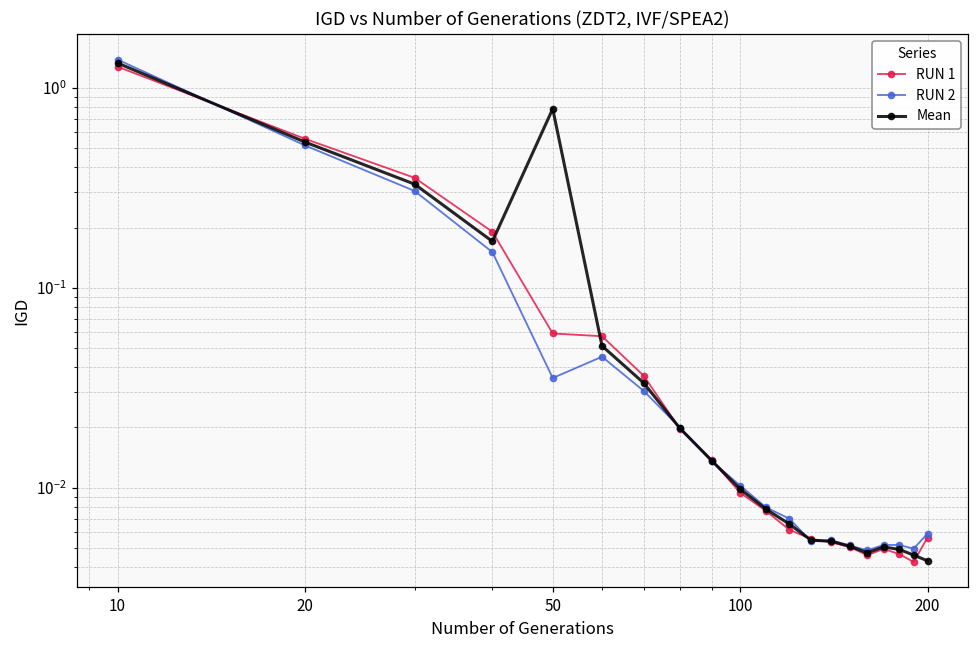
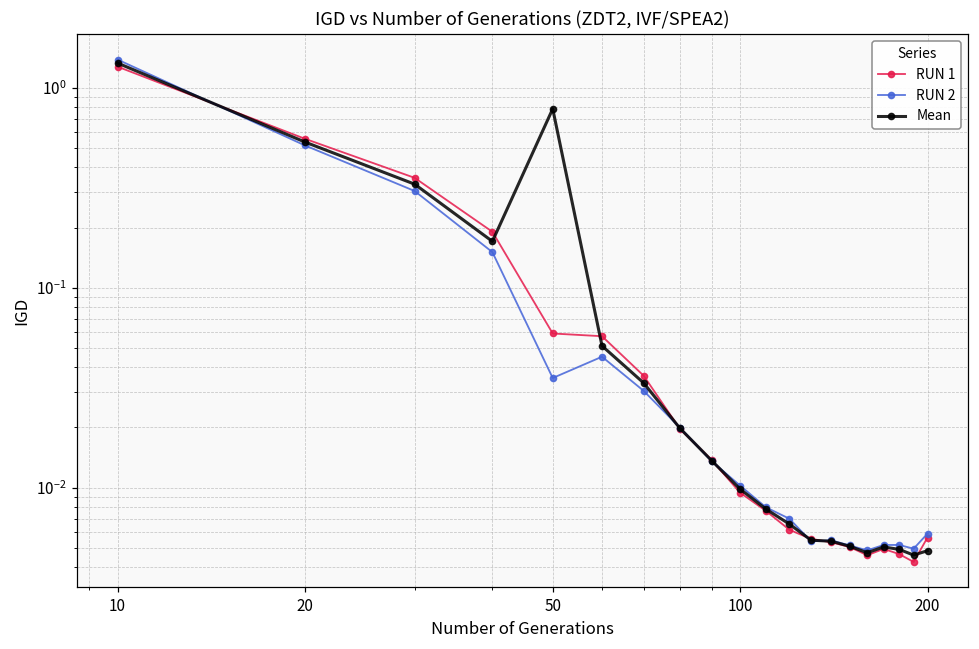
  {
    "RUN 1": {
      "10": 1.3,
      "20": 0.56,
      "50": 0.059,
      "100": 0.009,
      "200": 0.0056
    },
    "RUN 2": {
      "10": 1.4,
      "20": 0.51,
      "50": 0.035,
      "100": 0.010,
      "200": 0.0059
    },
    "Mean": {
      "10": 1.3,
      "20": 0.54,
      "50": 0.79,
      "100": 0.010,
-     "200": 0.0043
+     "200": 0.0048
    }
  }
